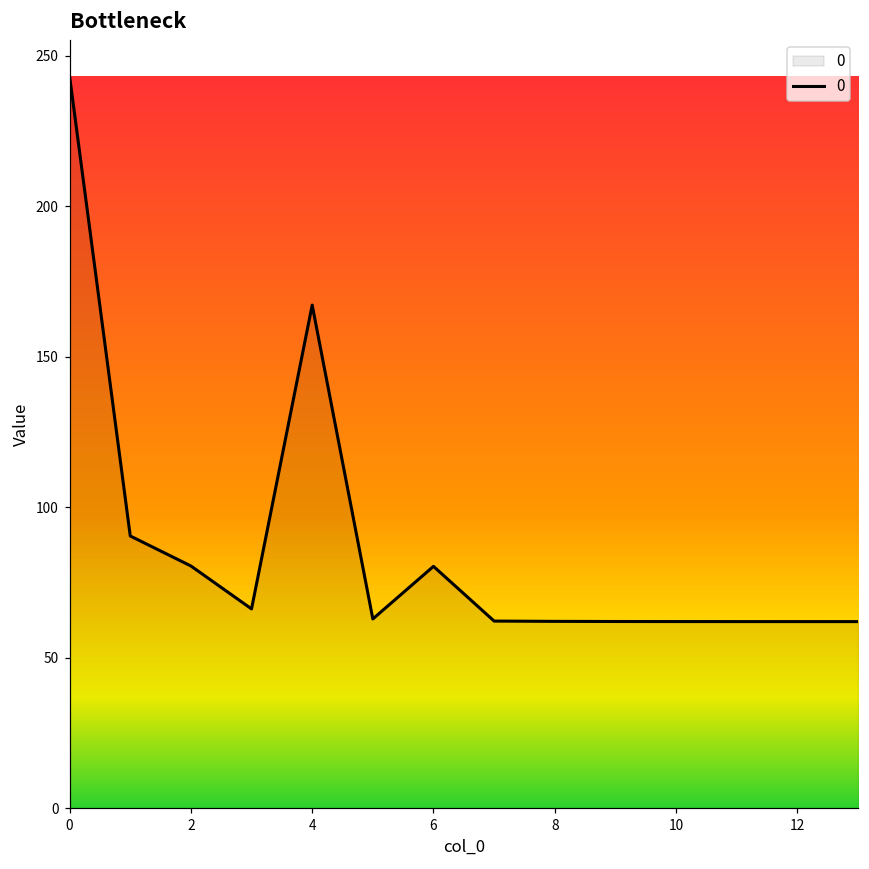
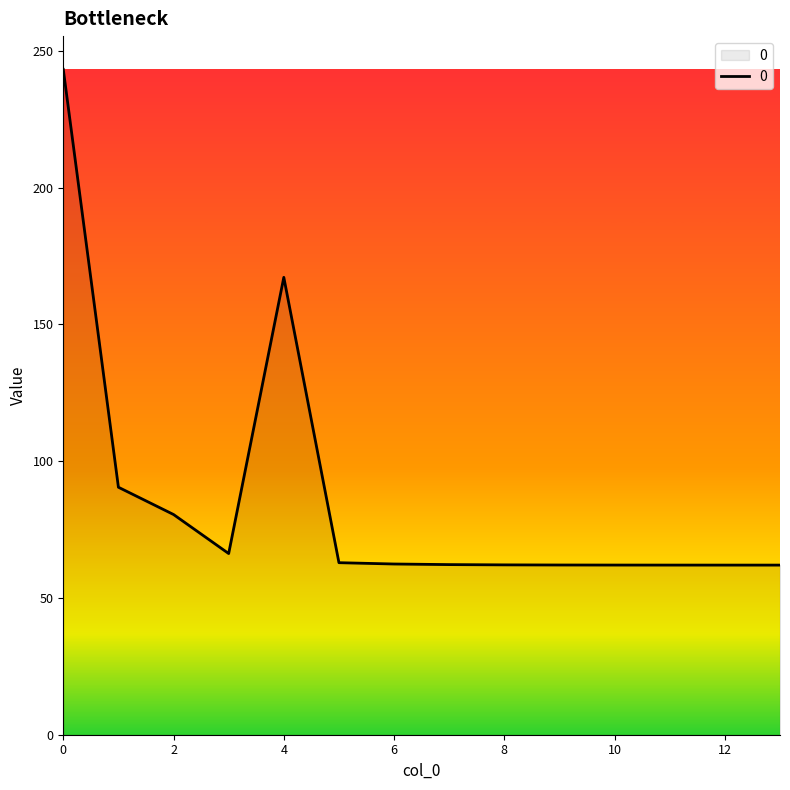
  {
    "0": 243,
    "2": 80,
    "4": 167,
-   "6": 80,
+   "6": 62,
    "8": 62,
    "10": 62,
    "12": 62
  }
